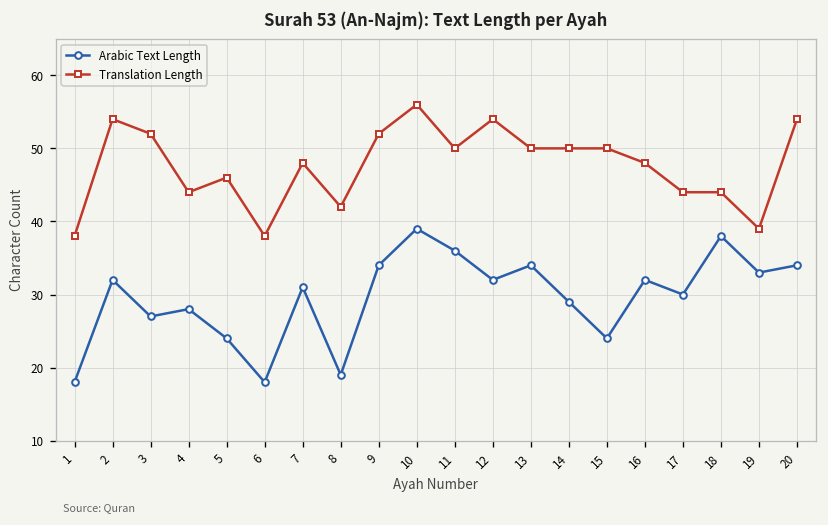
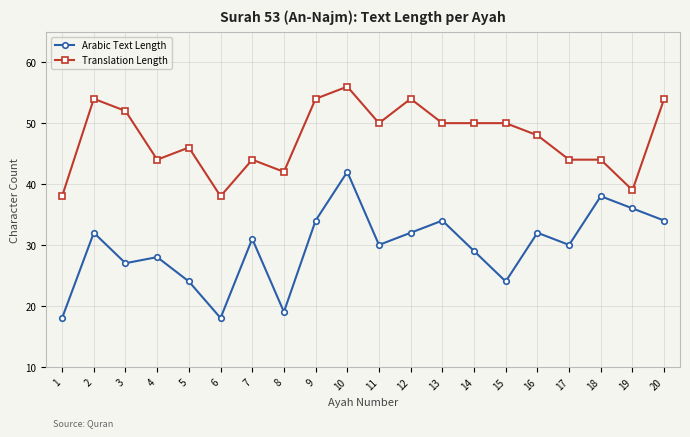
  {
    "Arabic Text Length": {
      "1": 18,
      "2": 32,
      "3": 27,
      "4": 28,
      "5": 24,
      "6": 18,
      "7": 31,
      "8": 19,
      "9": 34,
-     "10": 39,
-     "11": 36,
+     "10": 42,
+     "11": 30,
      "12": 32,
      "13": 34,
      "14": 29,
      "15": 24,
      "16": 32,
      "17": 30,
      "18": 38,
-     "19": 33,
+     "19": 36,
      "20": 34
    },
    "Translation Length": {
      "1": 38,
      "2": 54,
      "3": 52,
      "4": 44,
      "5": 46,
      "6": 38,
-     "7": 48,
+     "7": 44,
      "8": 42,
-     "9": 52,
+     "9": 54,
      "10": 56,
      "11": 50,
      "12": 54,
      "13": 50,
      "14": 50,
      "15": 50,
      "16": 48,
      "17": 44,
      "18": 44,
      "19": 39,
      "20": 54
    }
  }
